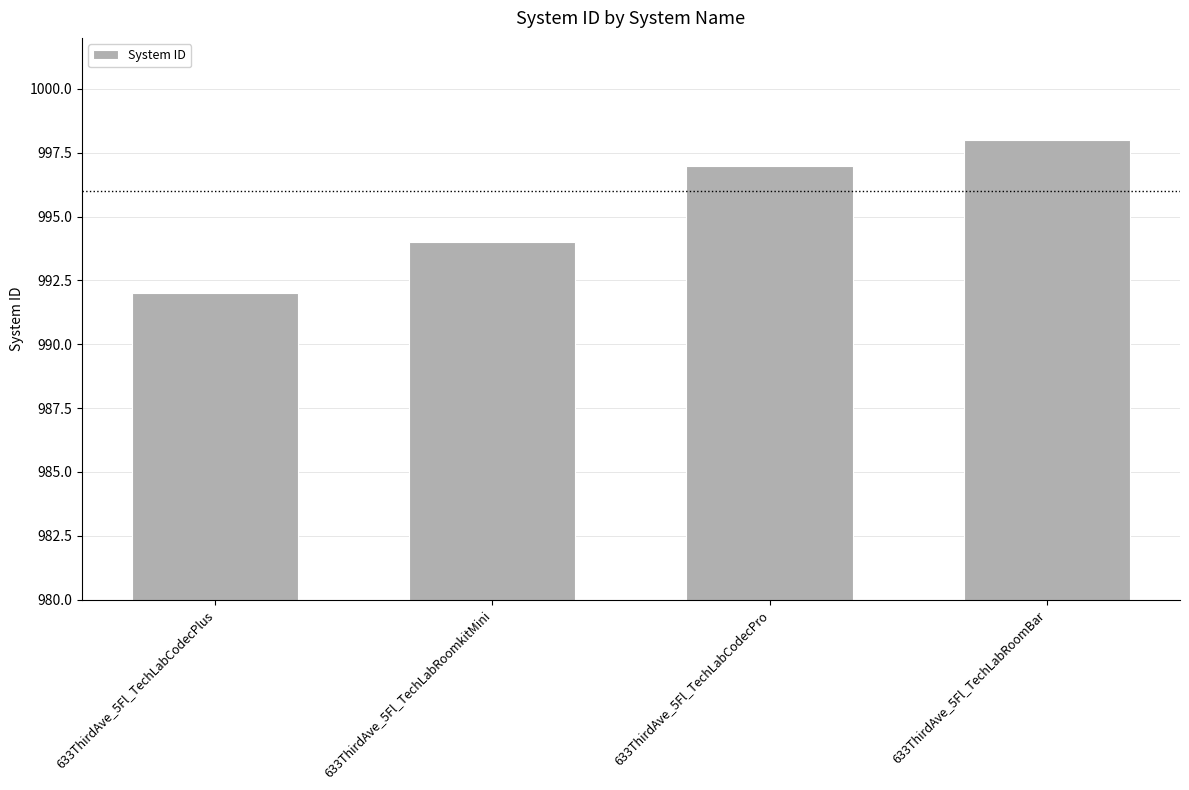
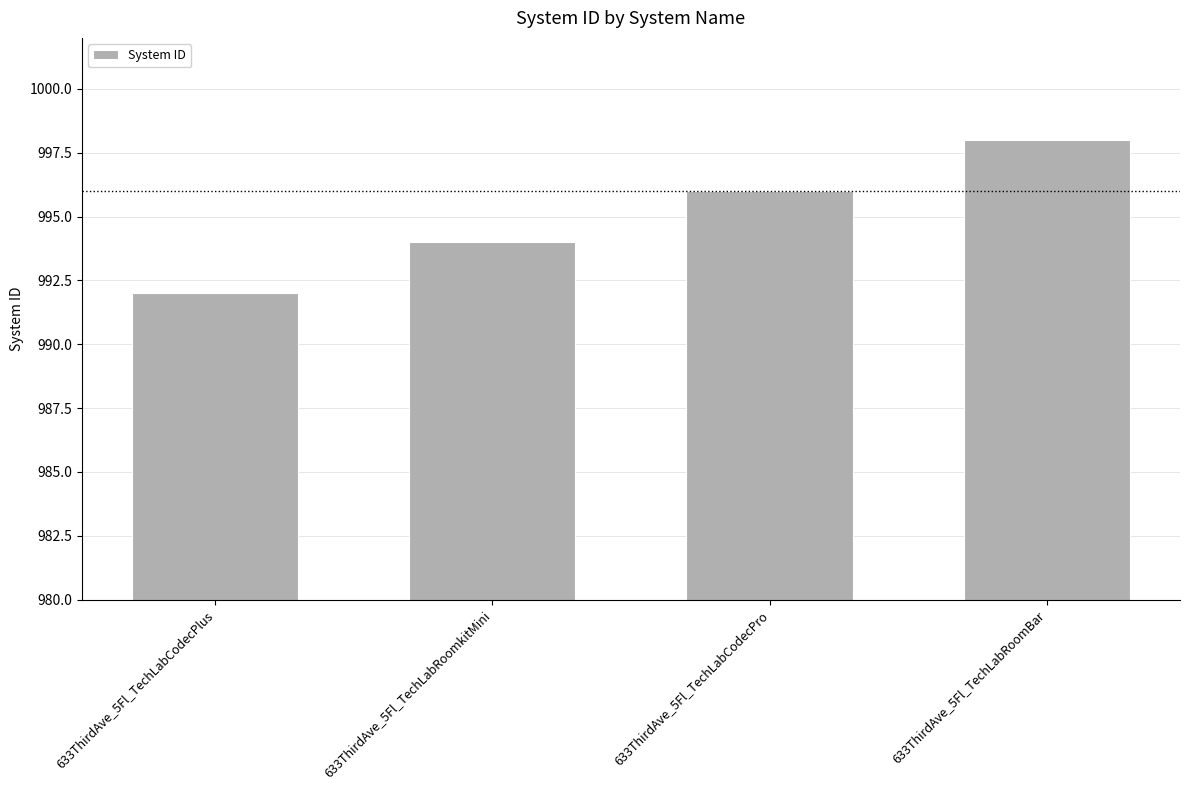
  {
    "633ThirdAve_5Fl_TechLabCodecPlus": 992,
    "633ThirdAve_5Fl_TechLabRoomkitMini": 994,
-   "633ThirdAve_5Fl_TechLabCodecPro": 997,
+   "633ThirdAve_5Fl_TechLabCodecPro": 996,
    "633ThirdAve_5Fl_TechLabRoomBar": 998
  }
